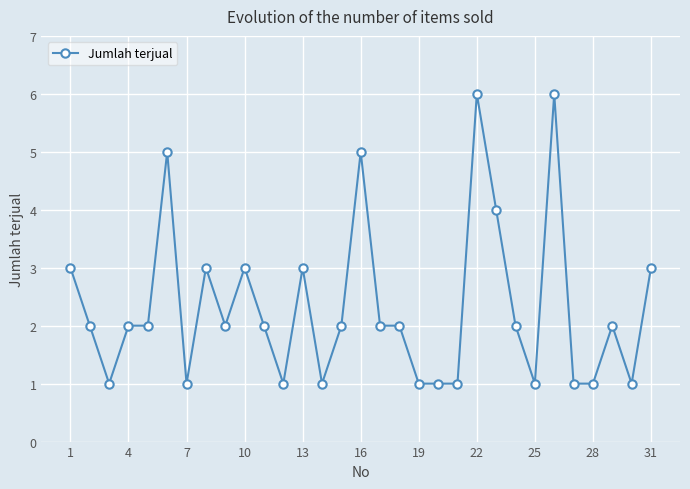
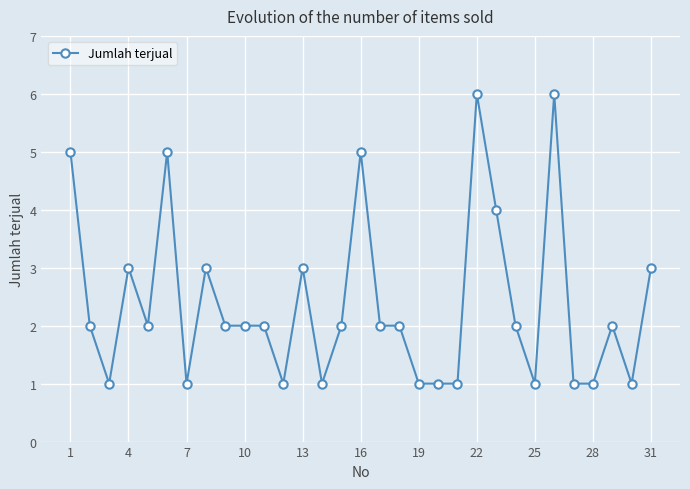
  {
-   "1": 3,
-   "4": 2,
+   "1": 5,
+   "4": 3,
    "7": 1,
-   "10": 3,
+   "10": 2,
    "13": 3,
    "16": 5,
    "19": 1,
    "22": 6,
    "25": 1,
    "28": 1,
    "31": 3
  }
